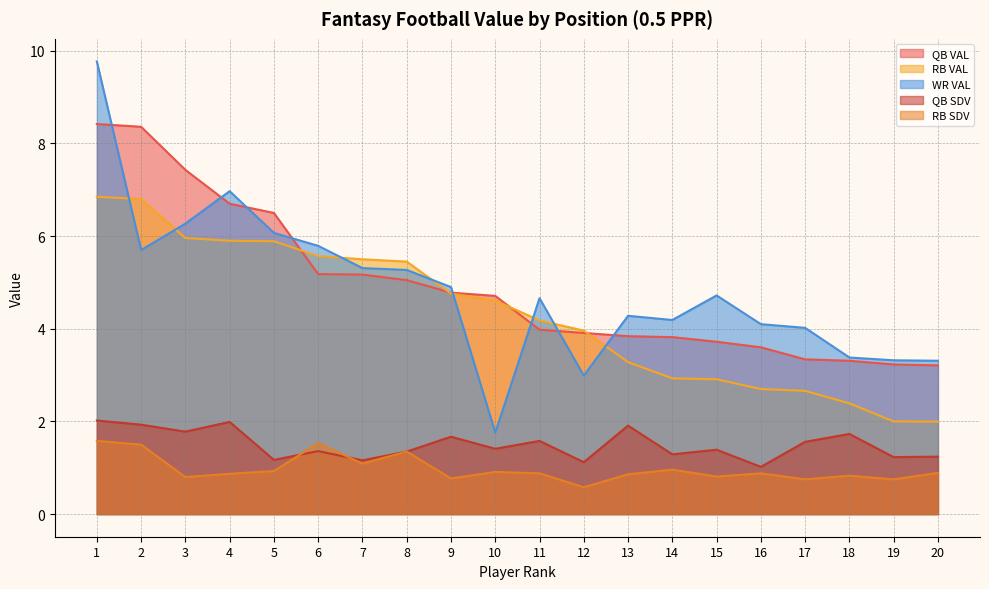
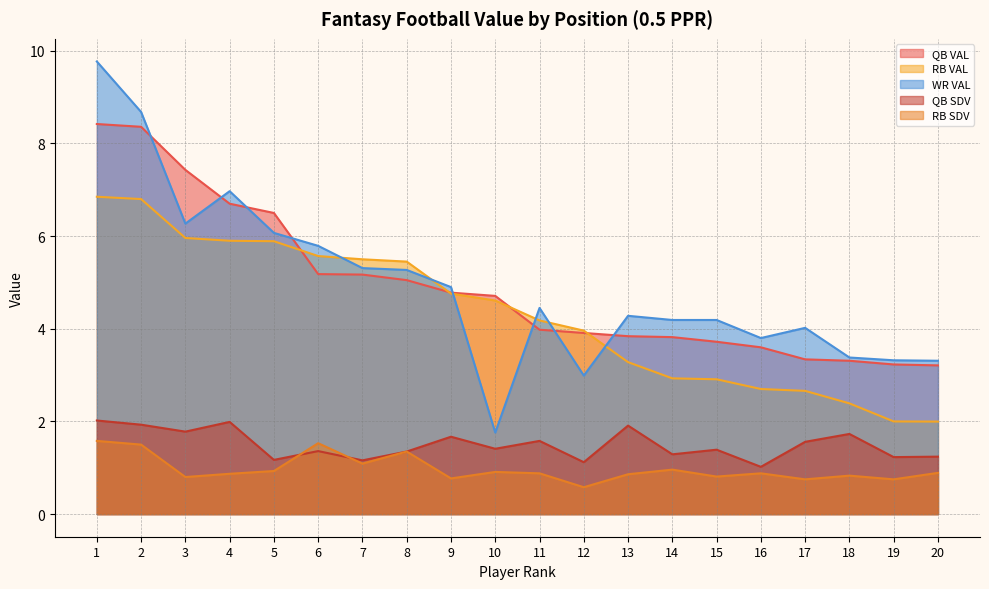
  {
    "WR VAL": {
      "1": 9.8,
-     "2": 5.7,
+     "2": 8.7,
      "3": 6.3,
      "4": 7.0,
      "5": 6.1,
      "6": 5.8,
      "7": 5.3,
      "8": 5.3,
      "9": 4.9,
      "10": 1.8,
-     "11": 4.7,
+     "11": 4.5,
      "12": 3.0,
      "13": 4.3,
      "14": 4.2,
-     "15": 4.7,
-     "16": 4.1,
+     "15": 4.2,
+     "16": 3.8,
      "17": 4.0,
      "18": 3.4,
      "19": 3.3,
      "20": 3.3
    }
  }
